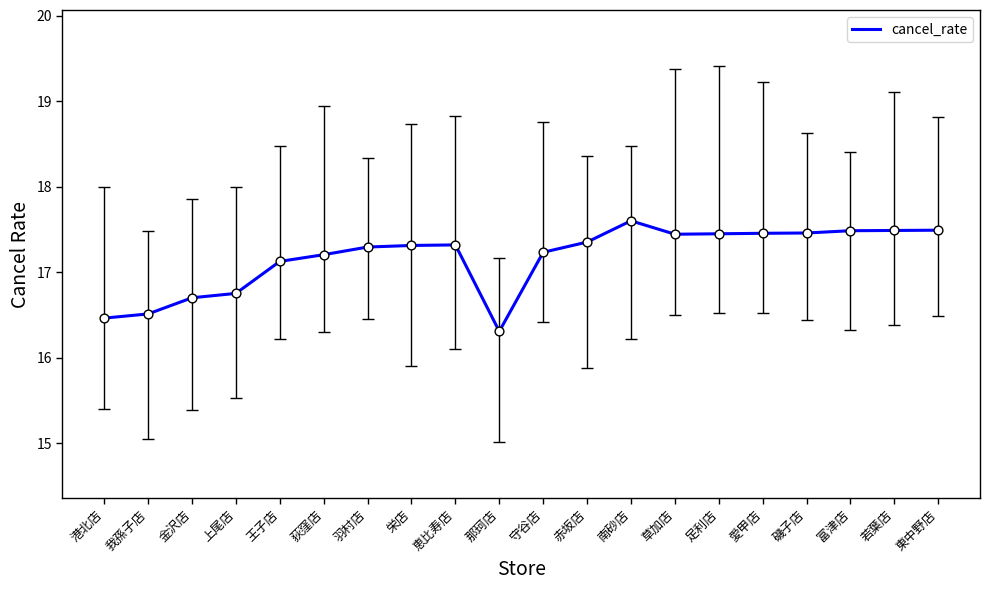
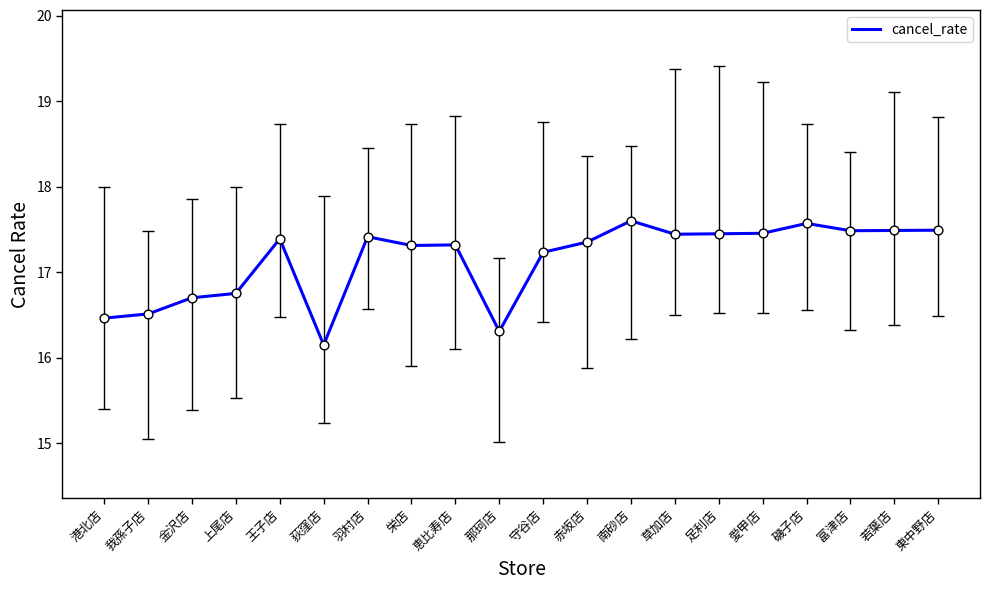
  {
    "cancel_rate": {
      "港北店": 16.5,
      "我孫子店": 16.5,
      "金沢店": 16.7,
      "上尾店": 16.8,
-     "王子店": 17.1,
-     "荻窪店": 17.2,
-     "羽村店": 17.3,
+     "王子店": 17.4,
+     "荻窪店": 16.2,
+     "羽村店": 17.4,
      "栄店": 17.3,
      "恵比寿店": 17.3,
      "那珂店": 16.3,
      "守谷店": 17.2,
      "赤坂店": 17.4,
      "南砂店": 17.6,
      "草加店": 17.4,
      "足利店": 17.5,
      "愛甲店": 17.5,
-     "磯子店": 17.5,
+     "磯子店": 17.6,
      "富津店": 17.5,
      "若葉店": 17.5,
      "東中野店": 17.5
    }
  }
